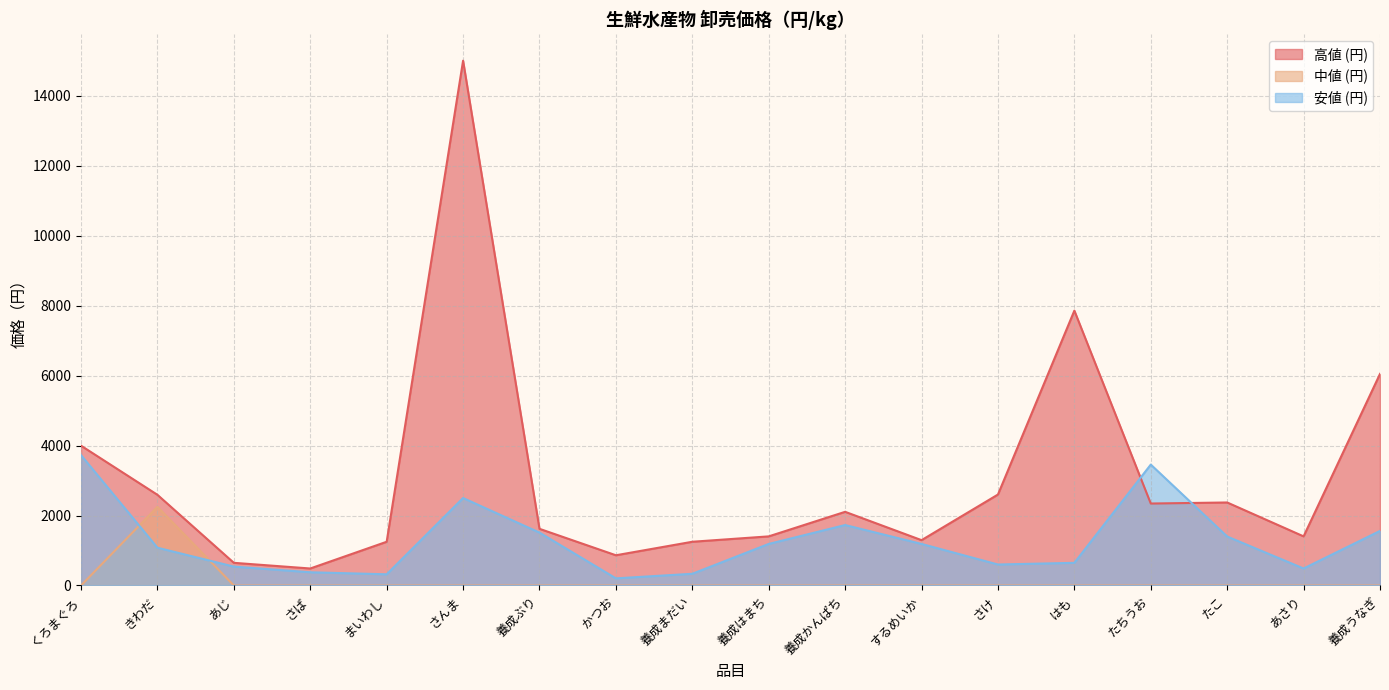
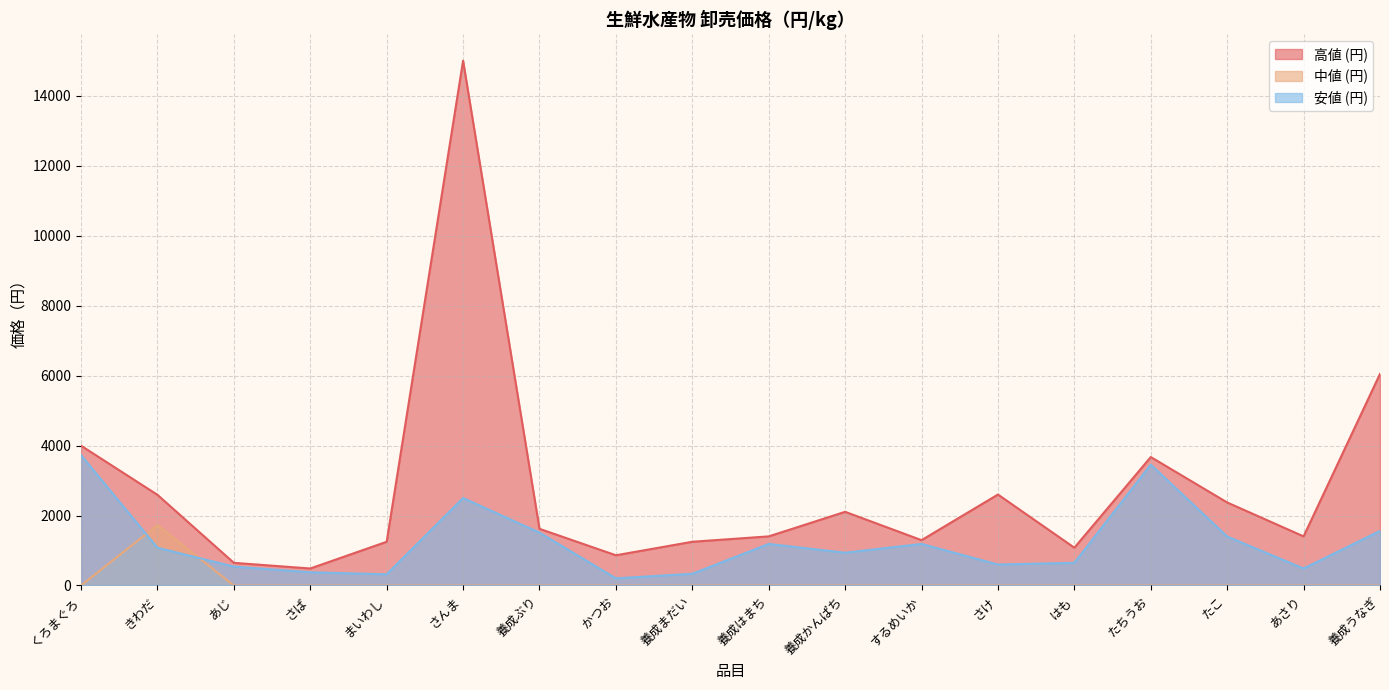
  {
    "高値 (円)": {
      "くろまぐろ": 4000,
      "きわだ": 2600,
      "あじ": 600,
      "さば": 500,
      "まいわし": 1300,
      "さんま": 15000,
      "養成ぶり": 1600,
      "かつお": 900,
      "養成まだい": 1300,
      "養成はまち": 1400,
      "養成かんぱち": 2100,
      "するめいか": 1300,
      "さけ": 2600,
-     "はも": 7900,
-     "たちうお": 2300,
+     "はも": 1100,
+     "たちうお": 3700,
      "たこ": 2400,
      "あさり": 1400,
      "養成うなぎ": 6000
    },
    "中値 (円)": {
      "くろまぐろ": 0,
-     "きわだ": 2200,
+     "きわだ": 1700,
      "あじ": 0,
      "さば": 0,
      "まいわし": 0,
      "さんま": 0,
      "養成ぶり": 0,
      "かつお": 0,
      "養成まだい": 0,
      "養成はまち": 0,
      "養成かんぱち": 0,
      "するめいか": 0,
      "さけ": 0,
      "はも": 0,
      "たちうお": 0,
      "たこ": 0,
      "あさり": 0,
      "養成うなぎ": 0
    },
    "安値 (円)": {
      "くろまぐろ": 3700,
      "きわだ": 1100,
      "あじ": 500,
      "さば": 400,
      "まいわし": 300,
      "さんま": 2500,
      "養成ぶり": 1500,
      "かつお": 200,
      "養成まだい": 300,
      "養成はまち": 1200,
-     "養成かんぱち": 1700,
+     "養成かんぱち": 900,
      "するめいか": 1200,
      "さけ": 600,
      "はも": 600,
      "たちうお": 3500,
      "たこ": 1400,
      "あさり": 500,
      "養成うなぎ": 1600
    }
  }
